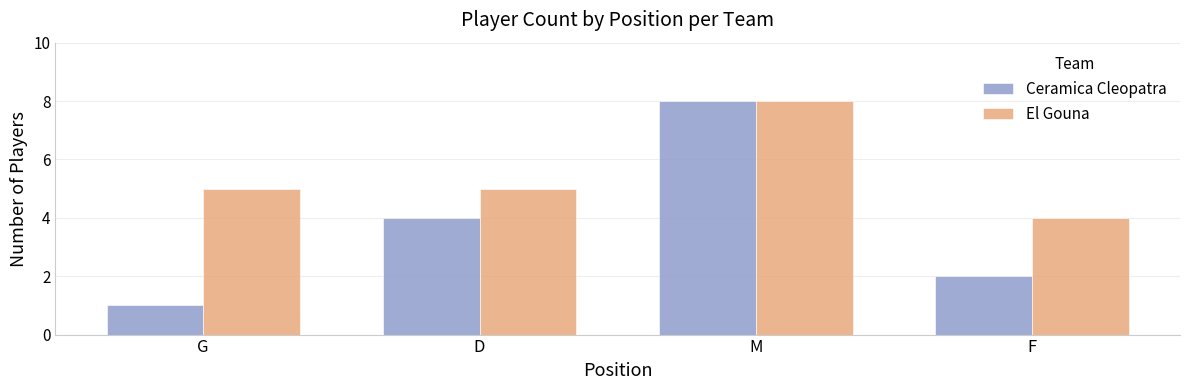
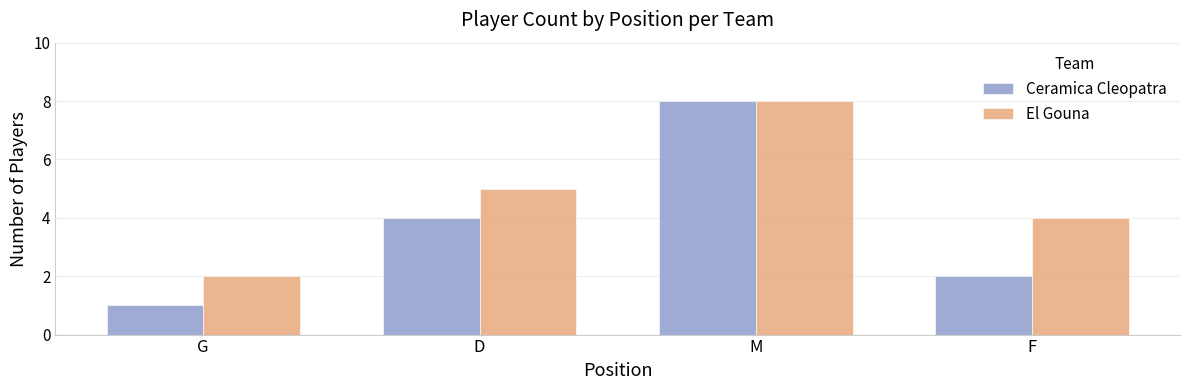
  {
    "Ceramica Cleopatra": {
      "G": 1,
      "D": 4,
      "M": 8,
      "F": 2
    },
    "El Gouna": {
-     "G": 5,
+     "G": 2,
      "D": 5,
      "M": 8,
      "F": 4
    }
  }
